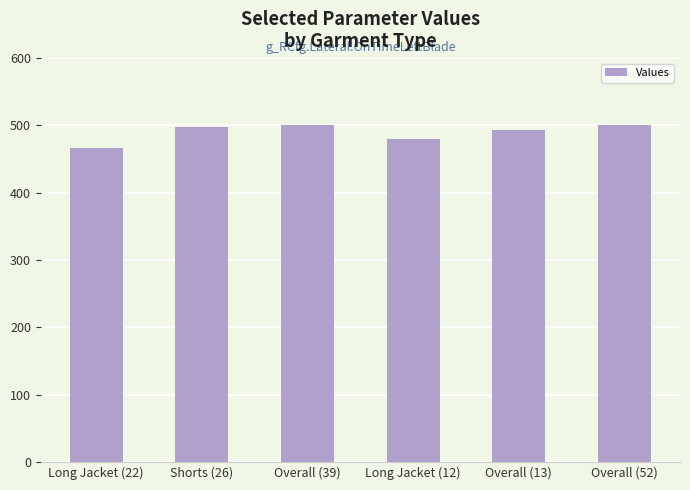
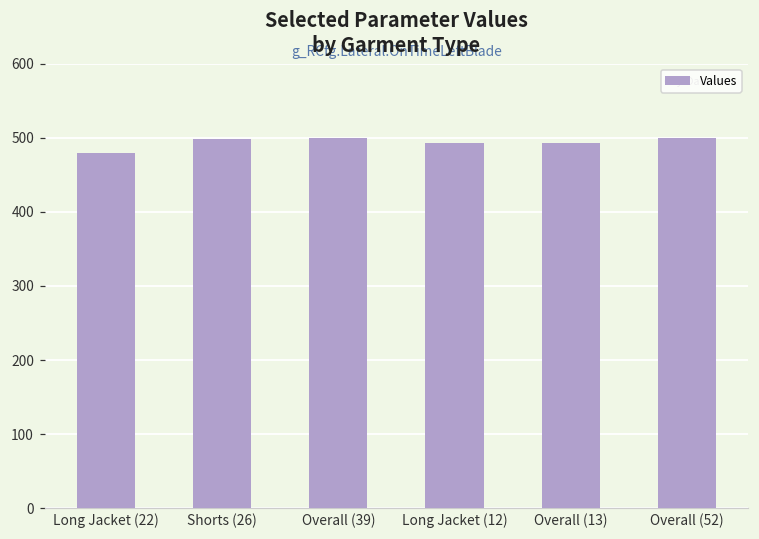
  {
-   "Long Jacket (22)": 470,
+   "Long Jacket (22)": 480,
    "Shorts (26)": 500,
    "Overall (39)": 500,
-   "Long Jacket (12)": 480,
+   "Long Jacket (12)": 490,
    "Overall (13)": 490,
    "Overall (52)": 500
  }
